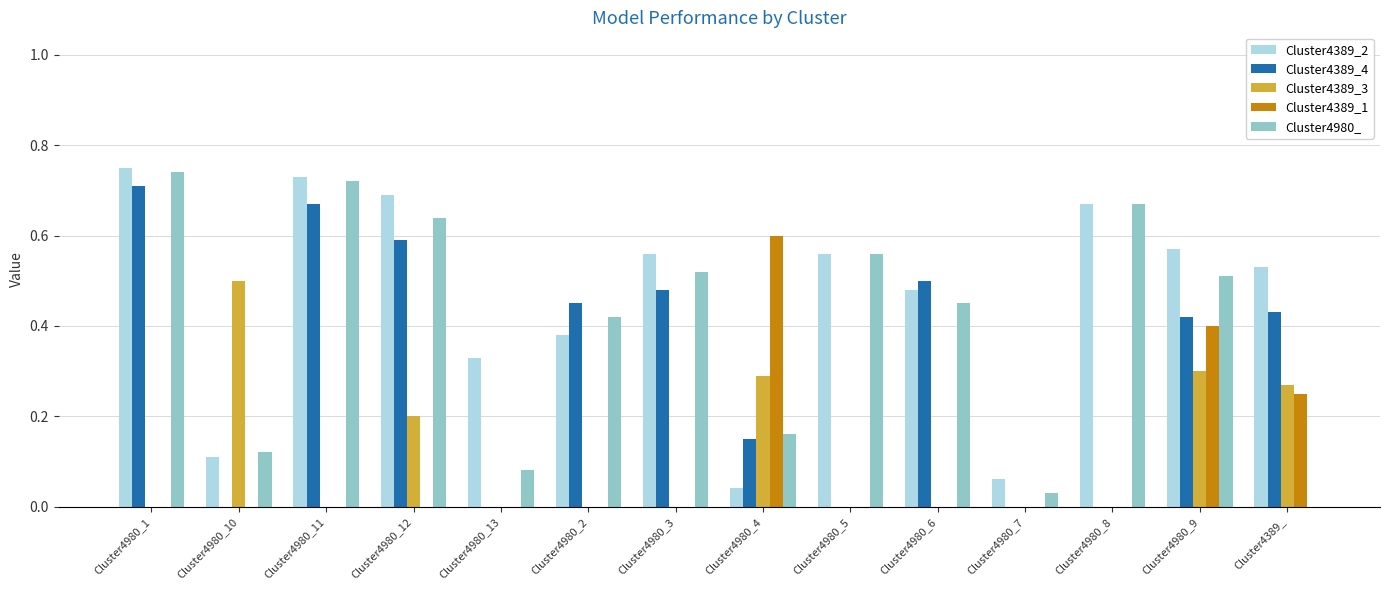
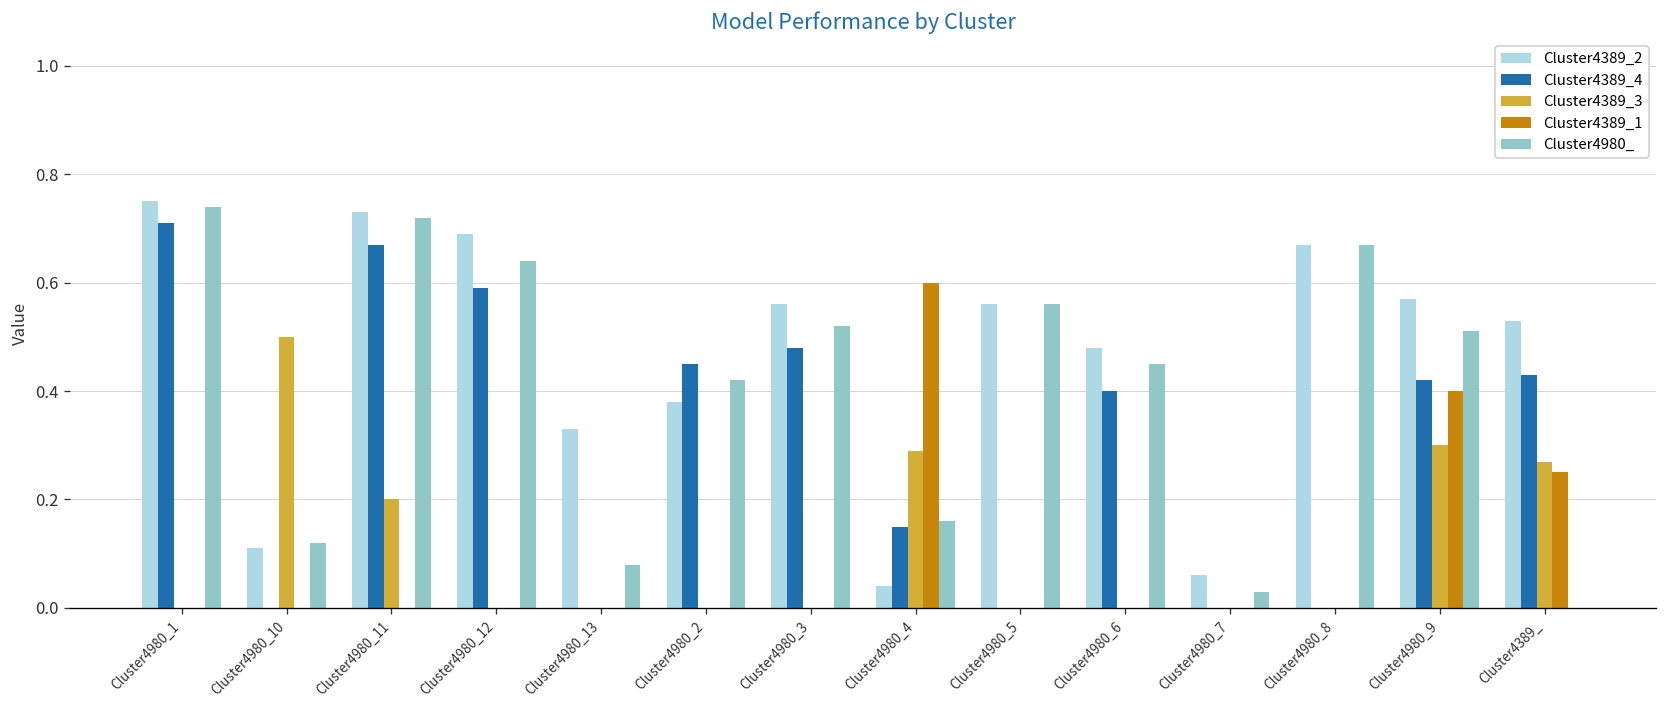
  {
    "Cluster4389_4": {
      "Cluster4980_1": 0.71,
      "Cluster4980_10": 0.0,
      "Cluster4980_11": 0.67,
      "Cluster4980_12": 0.59,
      "Cluster4980_13": 0.0,
      "Cluster4980_2": 0.45,
      "Cluster4980_3": 0.48,
      "Cluster4980_4": 0.15,
      "Cluster4980_5": 0.0,
-     "Cluster4980_6": 0.5,
+     "Cluster4980_6": 0.4,
      "Cluster4980_7": 0.0,
      "Cluster4980_8": 0.0,
      "Cluster4980_9": 0.42,
      "Cluster4389_": 0.43
    },
    "Cluster4389_3": {
      "Cluster4980_1": 0.0,
      "Cluster4980_10": 0.5,
-     "Cluster4980_11": 0.0,
-     "Cluster4980_12": 0.2,
+     "Cluster4980_11": 0.2,
+     "Cluster4980_12": 0.0,
      "Cluster4980_13": 0.0,
      "Cluster4980_2": 0.0,
      "Cluster4980_3": 0.0,
      "Cluster4980_4": 0.29,
      "Cluster4980_5": 0.0,
      "Cluster4980_6": 0.0,
      "Cluster4980_7": 0.0,
      "Cluster4980_8": 0.0,
      "Cluster4980_9": 0.3,
      "Cluster4389_": 0.27
    },
    "Cluster4389_1": {
      "Cluster4980_1": 0.0,
      "Cluster4980_10": 0.0,
      "Cluster4980_11": 0.0,
      "Cluster4980_12": 0.0,
      "Cluster4980_13": 0.0,
      "Cluster4980_2": 0.0,
      "Cluster4980_3": 0.0,
      "Cluster4980_4": 0.6,
      "Cluster4980_5": 0.0,
      "Cluster4980_6": 0.0,
      "Cluster4980_7": 0.0,
      "Cluster4980_8": 0.0,
      "Cluster4980_9": 0.4,
      "Cluster4389_": 0.25
    }
  }
